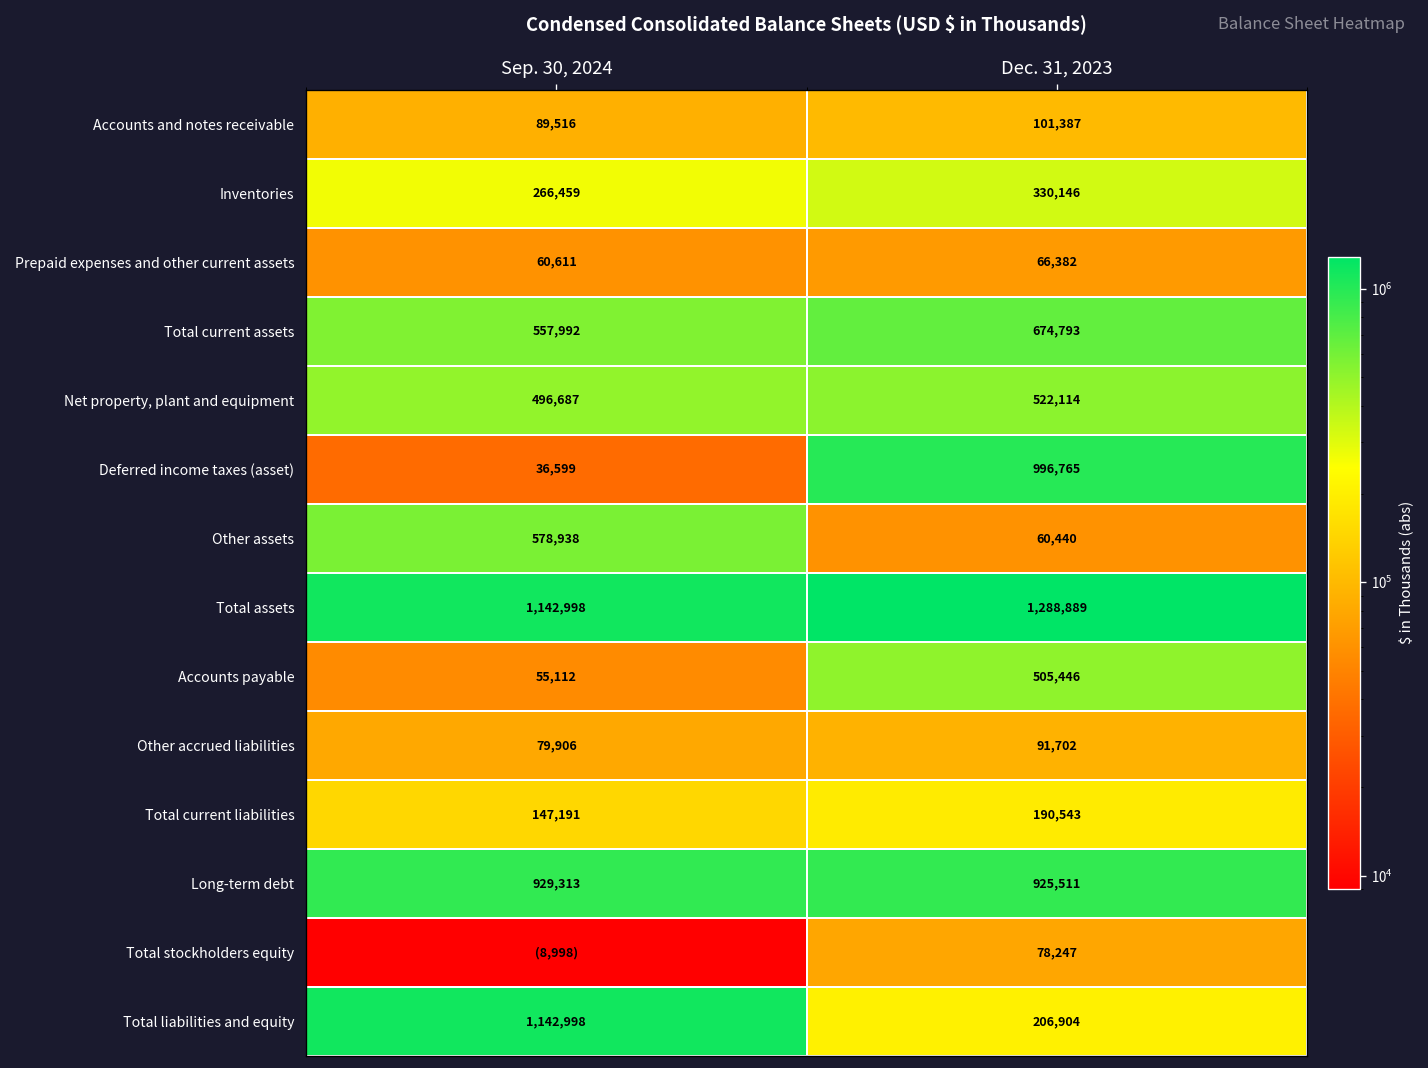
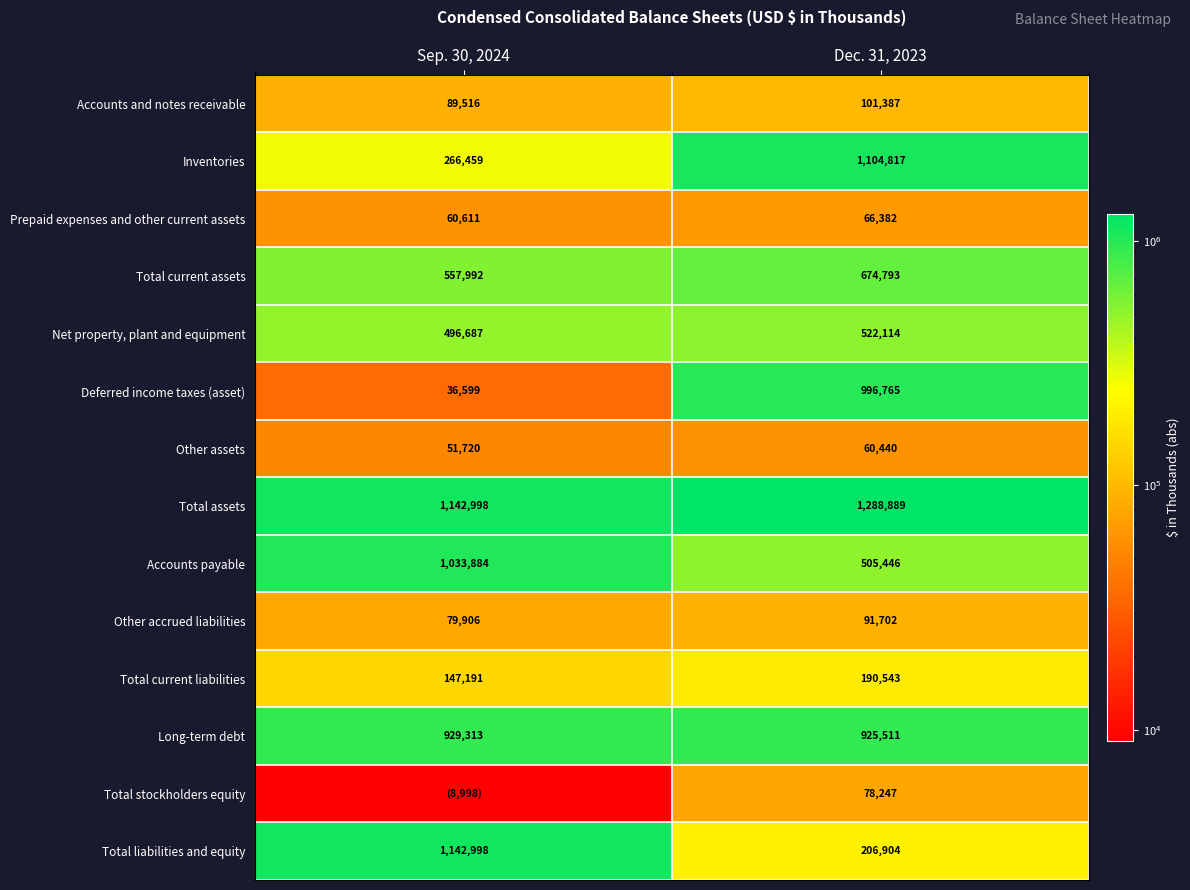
  {
    "Accounts and notes receivable": {
      "Sep. 30, 2024": "89,516",
      "Dec. 31, 2023": "101,387"
    },
    "Inventories": {
      "Sep. 30, 2024": "266,459",
-     "Dec. 31, 2023": "330,146"
+     "Dec. 31, 2023": "1,104,817"
    },
    "Prepaid expenses and other current assets": {
      "Sep. 30, 2024": "60,611",
      "Dec. 31, 2023": "66,382"
    },
    "Total current assets": {
      "Sep. 30, 2024": "557,992",
      "Dec. 31, 2023": "674,793"
    },
    "Net property, plant and equipment": {
      "Sep. 30, 2024": "496,687",
      "Dec. 31, 2023": "522,114"
    },
    "Deferred income taxes (asset)": {
      "Sep. 30, 2024": "36,599",
      "Dec. 31, 2023": "996,765"
    },
    "Other assets": {
-     "Sep. 30, 2024": "578,938",
+     "Sep. 30, 2024": "51,720",
      "Dec. 31, 2023": "60,440"
    },
    "Total assets": {
      "Sep. 30, 2024": "1,142,998",
      "Dec. 31, 2023": "1,288,889"
    },
    "Accounts payable": {
-     "Sep. 30, 2024": "55,112",
+     "Sep. 30, 2024": "1,033,884",
      "Dec. 31, 2023": "505,446"
    },
    "Other accrued liabilities": {
      "Sep. 30, 2024": "79,906",
      "Dec. 31, 2023": "91,702"
    },
    "Total current liabilities": {
      "Sep. 30, 2024": "147,191",
      "Dec. 31, 2023": "190,543"
    },
    "Long-term debt": {
      "Sep. 30, 2024": "929,313",
      "Dec. 31, 2023": "925,511"
    },
    "Total stockholders equity": {
      "Sep. 30, 2024": "(8,998)",
      "Dec. 31, 2023": "78,247"
    },
    "Total liabilities and equity": {
      "Sep. 30, 2024": "1,142,998",
      "Dec. 31, 2023": "206,904"
    }
  }
